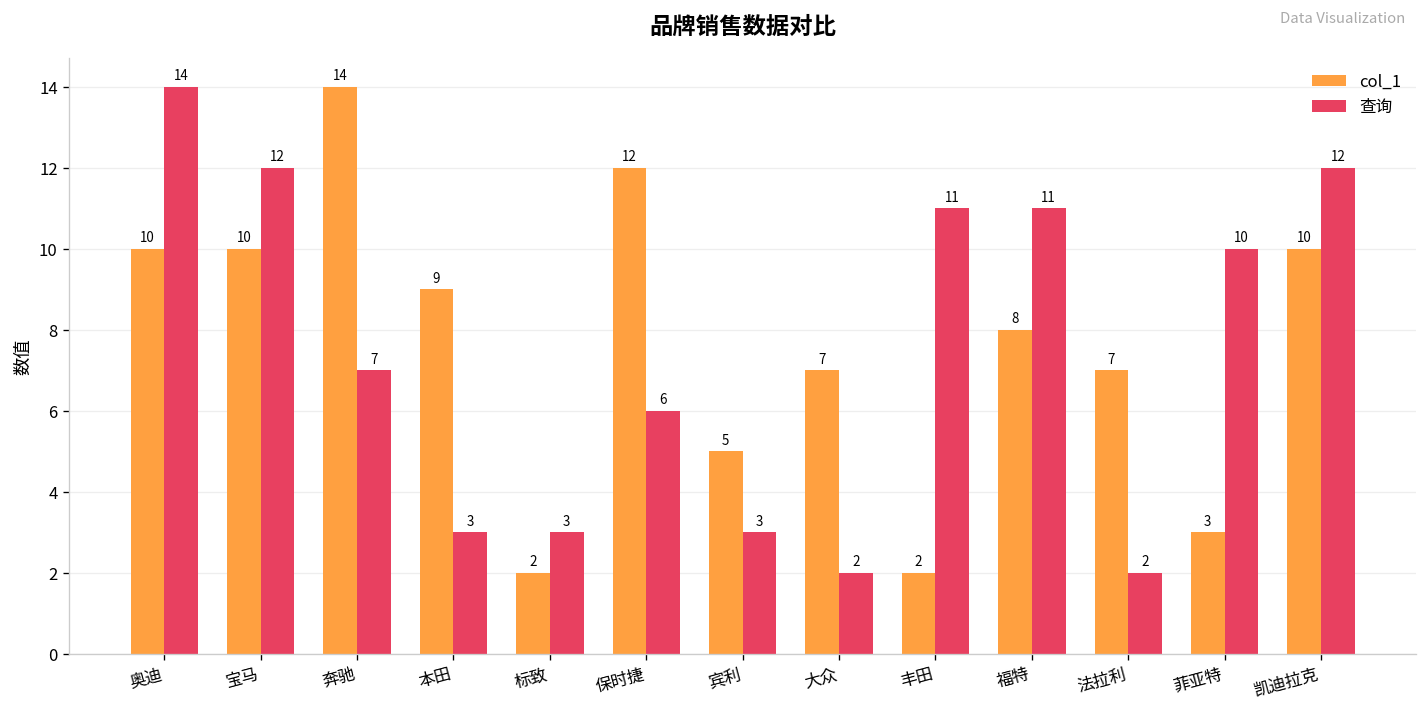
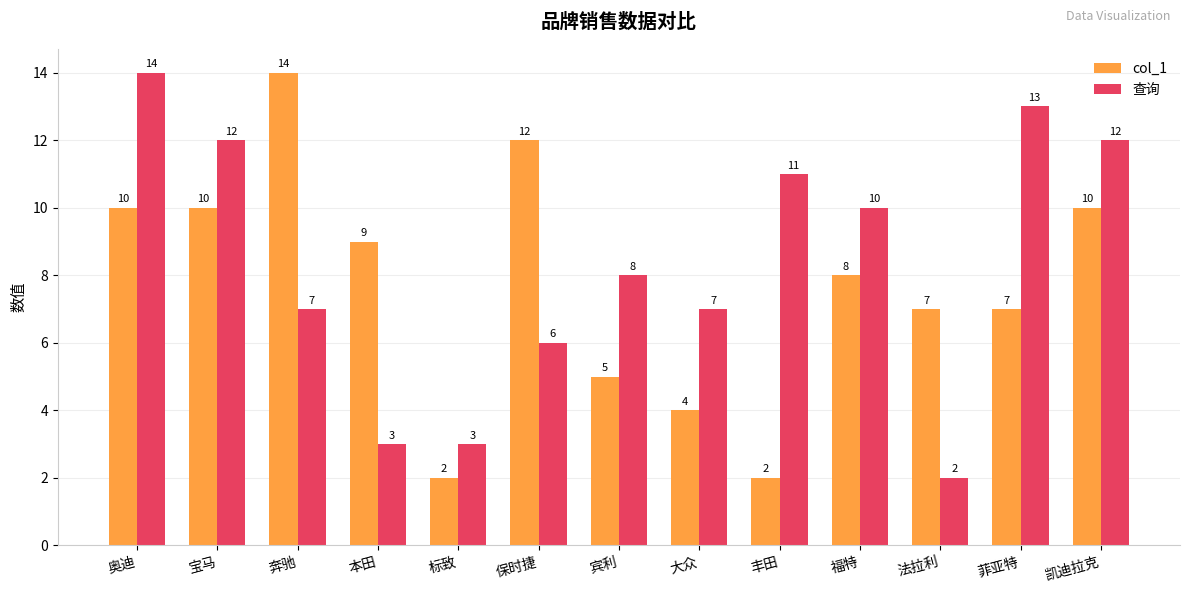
  {
    "col_1": {
      "奥迪": 10,
      "宝马": 10,
      "奔驰": 14,
      "本田": 9,
      "标致": 2,
      "保时捷": 12,
      "宾利": 5,
-     "大众": 7,
+     "大众": 4,
      "丰田": 2,
      "福特": 8,
      "法拉利": 7,
-     "菲亚特": 3,
+     "菲亚特": 7,
      "凯迪拉克": 10
    },
    "查询": {
      "奥迪": 14,
      "宝马": 12,
      "奔驰": 7,
      "本田": 3,
      "标致": 3,
      "保时捷": 6,
-     "宾利": 3,
-     "大众": 2,
+     "宾利": 8,
+     "大众": 7,
      "丰田": 11,
-     "福特": 11,
+     "福特": 10,
      "法拉利": 2,
-     "菲亚特": 10,
+     "菲亚特": 13,
      "凯迪拉克": 12
    }
  }
